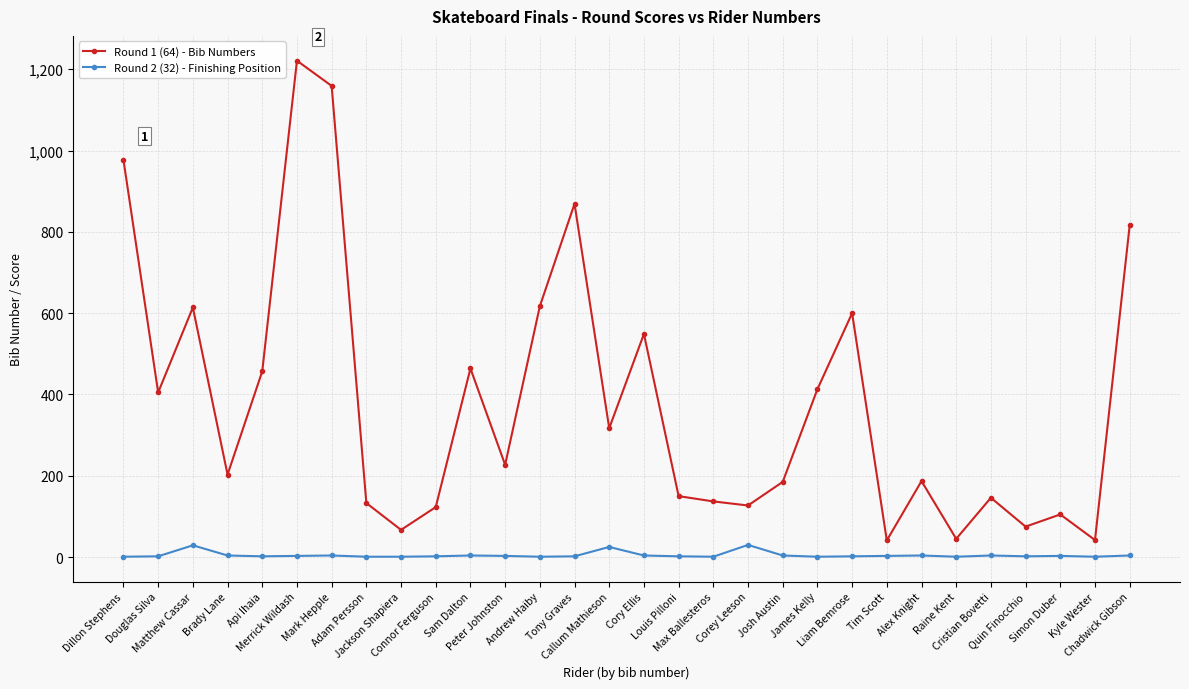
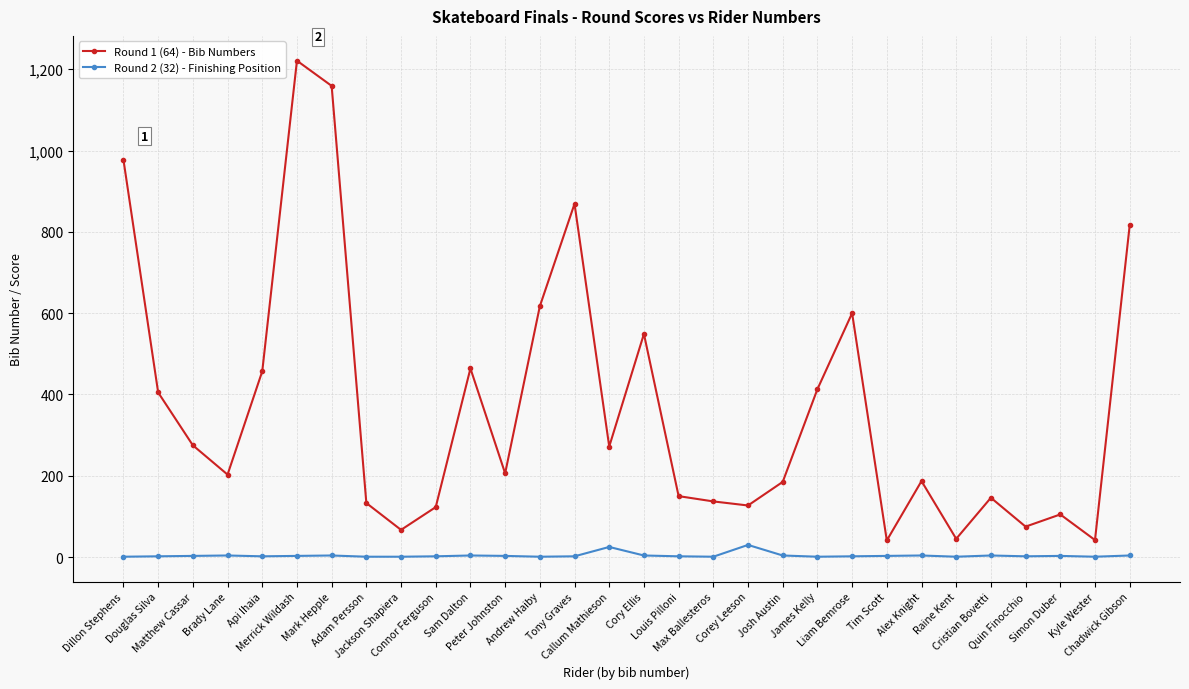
  {
    "Round 1 (64) - Bib Numbers": {
      "Douglas Silva": "410",
-     "Matthew Cassar": "610",
+     "Matthew Cassar": "280",
      "Brady Lane": "200",
      "Api Ihaia": "460",
      "Mark Hepple": "1,160",
      "Adam Persson": "130",
      "Jackson Shapiera": "70",
      "Connor Ferguson": "120",
      "Sam Dalton": "460",
-     "Peter Johnston": "230",
+     "Peter Johnston": "210",
      "Andrew Haiby": "620",
      "Tony Graves": "870",
-     "Callum Mathieson": "320",
+     "Callum Mathieson": "270",
      "Cory Ellis": "550",
      "Louis Pilloni": "150",
      "Max Ballesteros": "140",
      "Corey Leeson": "130",
      "Josh Austin": "190",
      "James Kelly": "410",
      "Liam Bemrose": "600",
      "Tim Scott": "40",
      "Alex Knight": "190",
      "Raine Kent": "50",
      "Cristian Bovetti": "150",
      "Quin Finocchio": "80",
      "Simon Duber": "110",
      "Kyle Wester": "40",
      "Chadwick Gibson": "820"
    },
    "Round 2 (32) - Finishing Position": {
      "Dillon Stephens": "0",
      "Douglas Silva": "0",
-     "Matthew Cassar": "30",
+     "Matthew Cassar": "0",
      "Brady Lane": "0",
      "Api Ihaia": "0",
      "Merrick Wildash": "0",
      "Mark Hepple": "0",
      "Adam Persson": "0",
      "Jackson Shapiera": "0",
      "Connor Ferguson": "0",
      "Sam Dalton": "0",
      "Peter Johnston": "0",
      "Andrew Haiby": "0",
      "Tony Graves": "0",
      "Callum Mathieson": "30",
      "Cory Ellis": "0",
      "Louis Pilloni": "0",
      "Max Ballesteros": "0",
      "Corey Leeson": "30",
      "Josh Austin": "0",
      "James Kelly": "0",
      "Liam Bemrose": "0",
      "Tim Scott": "0",
      "Alex Knight": "0",
      "Raine Kent": "0",
      "Cristian Bovetti": "0",
      "Quin Finocchio": "0",
      "Simon Duber": "0",
      "Kyle Wester": "0",
      "Chadwick Gibson": "0"
    }
  }
